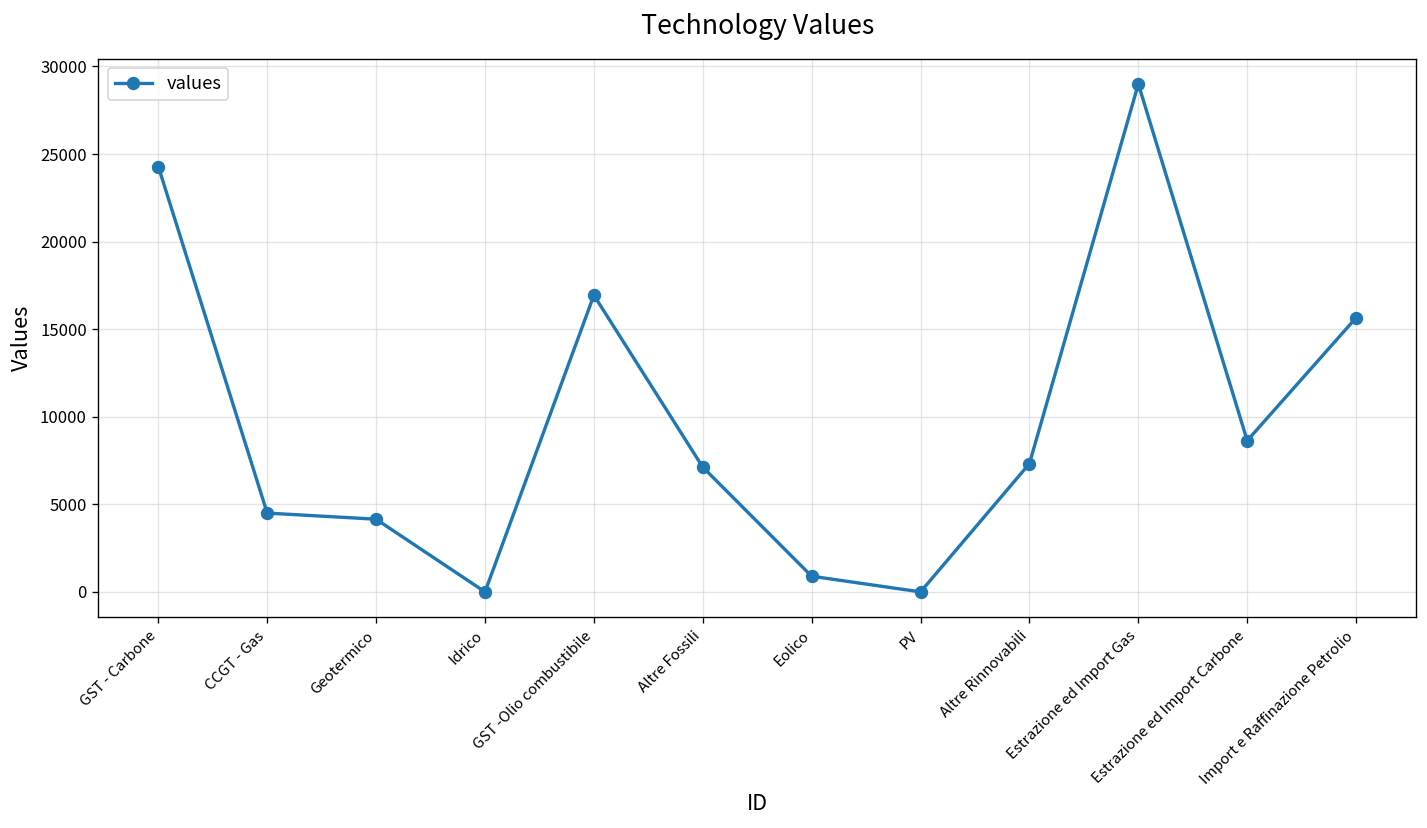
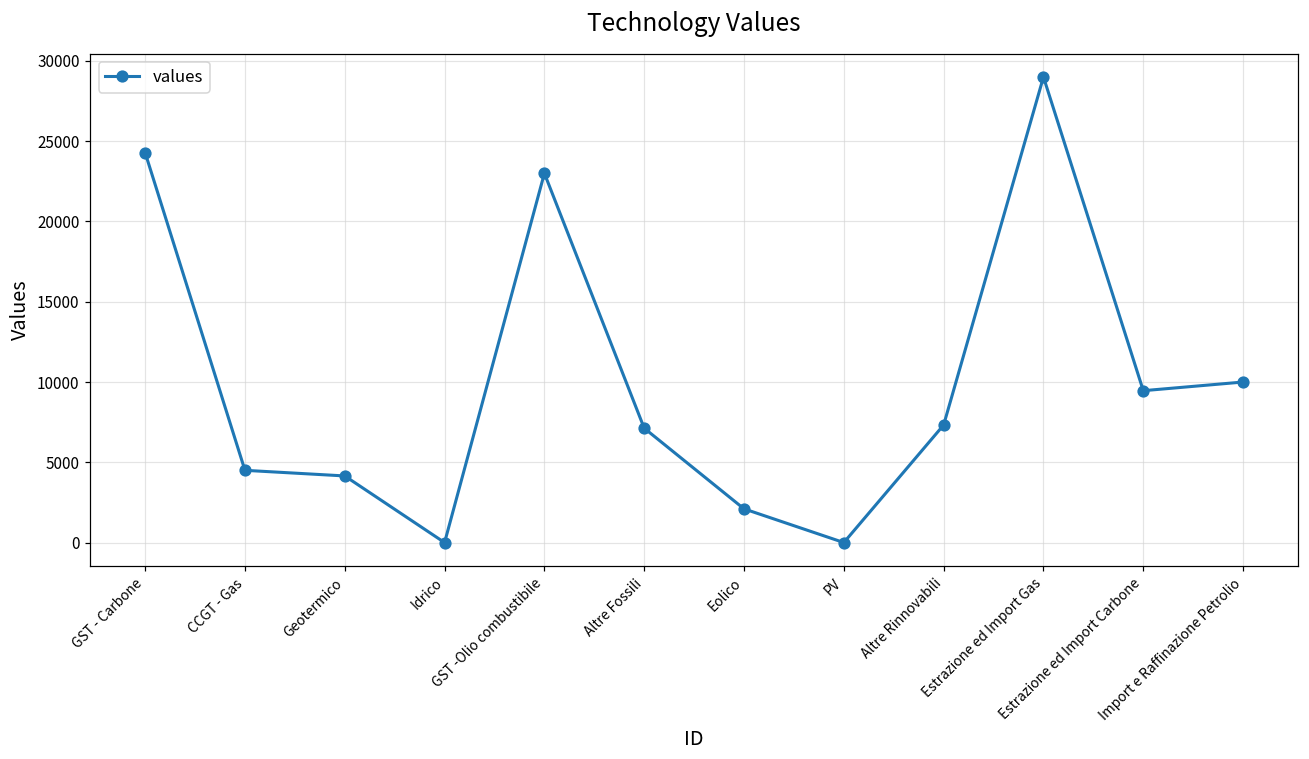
  {
    "GST - Carbone": 24300,
    "CCGT - Gas": 4500,
    "Geotermico": 4200,
    "Idrico": 0,
-   "GST -Olio combustibile": 16900,
+   "GST -Olio combustibile": 23000,
    "Altre Fossili": 7100,
-   "Eolico": 900,
+   "Eolico": 2100,
    "PV": 0,
    "Altre Rinnovabili": 7300,
    "Estrazione ed Import Gas": 29000,
-   "Estrazione ed Import Carbone": 8600,
-   "Import e Raffinazione Petrolio": 15700
+   "Estrazione ed Import Carbone": 9500,
+   "Import e Raffinazione Petrolio": 10000
  }
